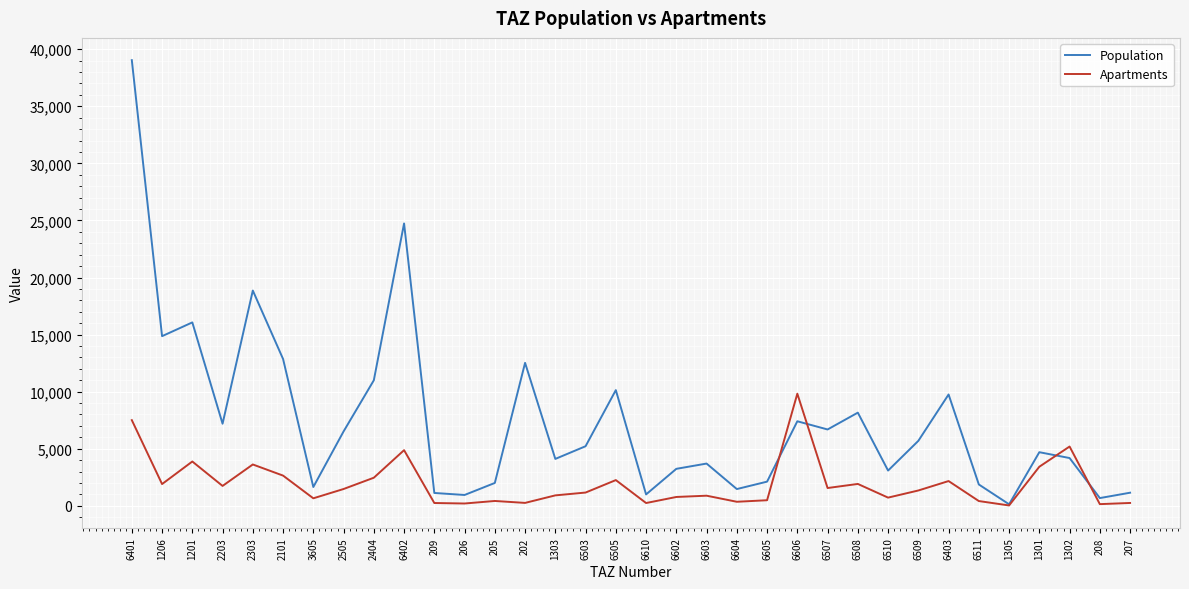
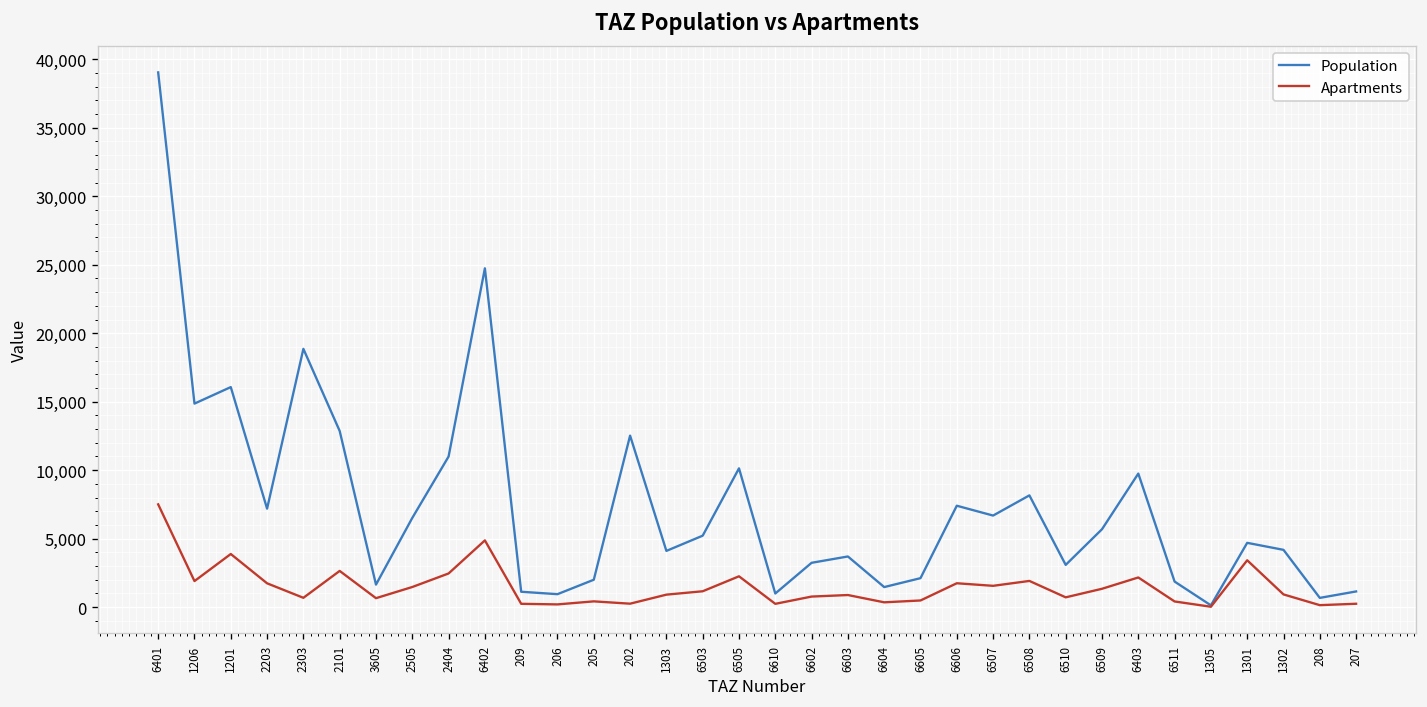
  {
    "Population": {
      "6401": "39,000",
      "1206": "14,900",
      "1201": "16,100",
      "2203": "7,200",
      "2303": "18,900",
      "2101": "12,900",
      "3605": "1,600",
      "2505": "6,500",
      "2404": "11,000",
      "6402": "24,700",
      "209": "1,100",
      "206": "900",
      "205": "2,000",
      "202": "12,500",
      "1303": "4,100",
      "6503": "5,200",
      "6505": "10,100",
      "6610": "1,000",
      "6602": "3,200",
      "6603": "3,700",
      "6604": "1,500",
      "6605": "2,100",
      "6606": "7,400",
      "6507": "6,700",
      "6508": "8,200",
      "6510": "3,100",
      "6509": "5,700",
      "6403": "9,800",
      "6511": "1,900",
      "1301": "4,700",
      "1302": "4,200",
      "208": "700",
      "207": "1,100"
    },
    "Apartments": {
      "6401": "7,500",
      "1206": "1,900",
      "1201": "3,900",
      "2203": "1,700",
-     "2303": "3,600",
+     "2303": "700",
      "2101": "2,600",
      "3605": "700",
      "2505": "1,500",
      "2404": "2,500",
      "6402": "4,900",
      "209": "200",
      "206": "200",
      "205": "400",
      "202": "300",
      "1303": "900",
      "6503": "1,200",
      "6505": "2,300",
      "6610": "200",
      "6602": "800",
      "6603": "900",
      "6604": "400",
      "6605": "500",
-     "6606": "9,800",
+     "6606": "1,700",
      "6507": "1,600",
      "6508": "1,900",
      "6510": "700",
      "6509": "1,300",
      "6403": "2,200",
      "6511": "400",
      "1301": "3,400",
-     "1302": "5,200",
+     "1302": "900",
      "208": "100",
      "207": "200"
    }
  }
